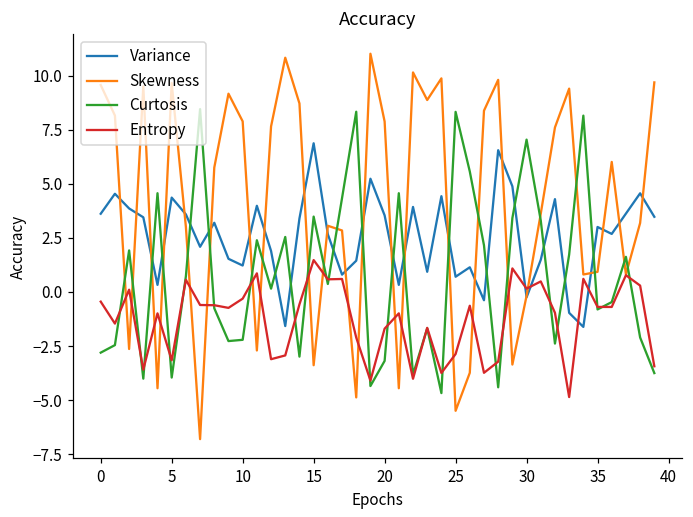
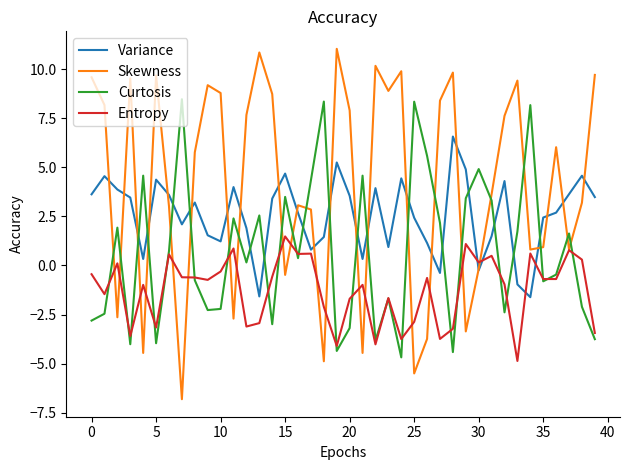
  {
    "Variance": {
      "0": 3.6,
      "5": 4.4,
      "10": 1.2,
-     "15": 6.9,
+     "15": 4.7,
      "20": 3.5,
-     "25": 0.7,
-     "35": 3.0
+     "25": 2.4,
+     "35": 2.4
    },
    "Skewness": {
-     "10": 7.9,
-     "15": -3.4,
+     "10": 8.8,
+     "15": -0.5,
      "20": 7.9,
      "25": -5.5,
      "35": 0.9
    },
    "Curtosis": {
      "0": -2.8,
      "5": -4.0,
      "10": -2.2,
      "15": 3.5,
      "20": -3.2,
      "25": 8.3,
-     "30": 7.1
+     "30": 4.9
    },
    "Entropy": {
      "0": -0.4,
      "5": -3.2,
      "10": -0.3,
      "15": 1.5,
      "20": -1.7,
      "25": -2.9,
      "30": 0.2
    }
  }
